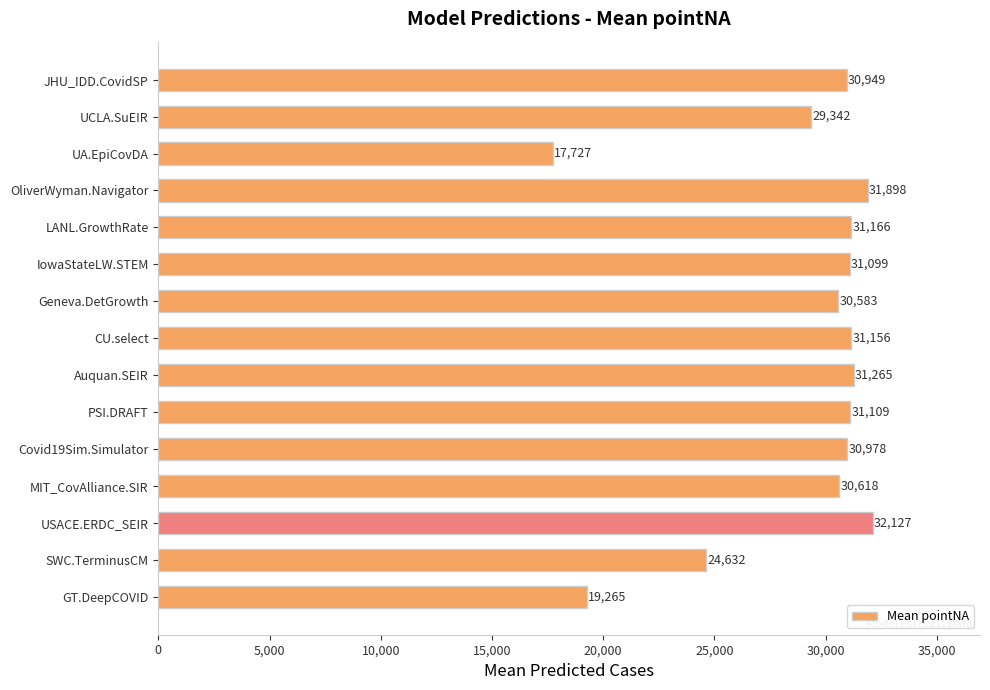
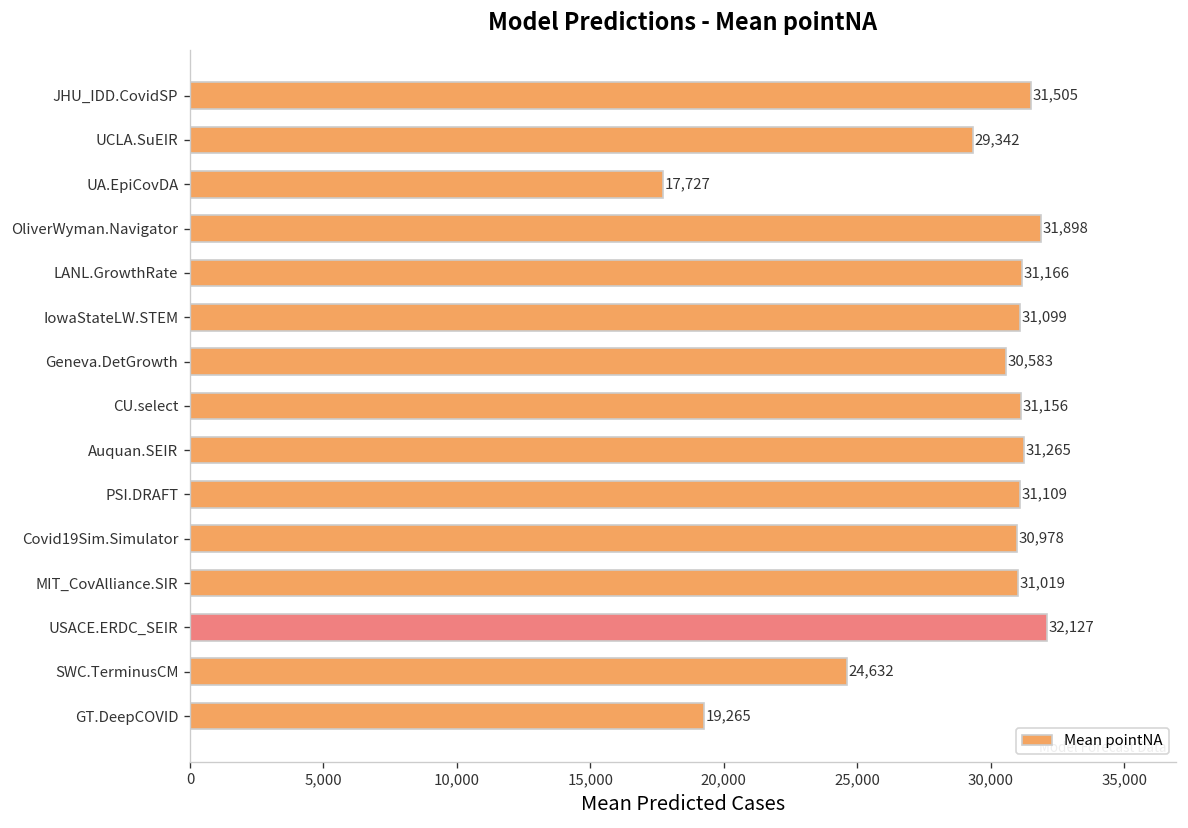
  {
-   "JHU_IDD.CovidSP": "30,949",
+   "JHU_IDD.CovidSP": "31,505",
    "UCLA.SuEIR": "29,342",
    "UA.EpiCovDA": "17,727",
    "OliverWyman.Navigator": "31,898",
    "LANL.GrowthRate": "31,166",
    "IowaStateLW.STEM": "31,099",
    "Geneva.DetGrowth": "30,583",
    "CU.select": "31,156",
    "Auquan.SEIR": "31,265",
    "PSI.DRAFT": "31,109",
    "Covid19Sim.Simulator": "30,978",
-   "MIT_CovAlliance.SIR": "30,618",
+   "MIT_CovAlliance.SIR": "31,019",
    "USACE.ERDC_SEIR": "32,127",
    "SWC.TerminusCM": "24,632",
    "GT.DeepCOVID": "19,265"
  }
